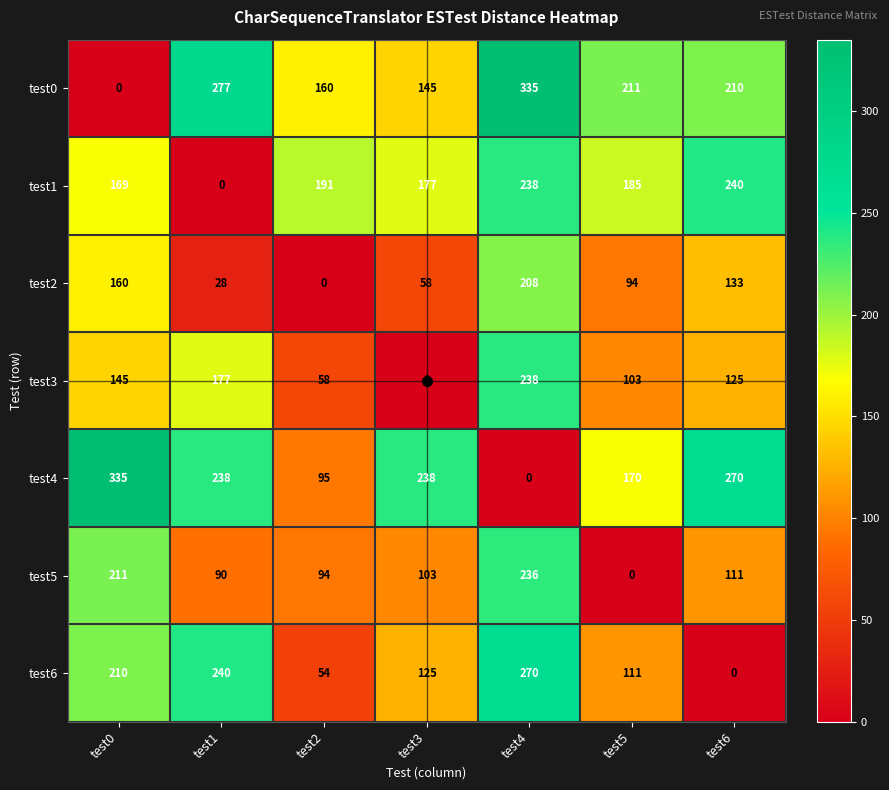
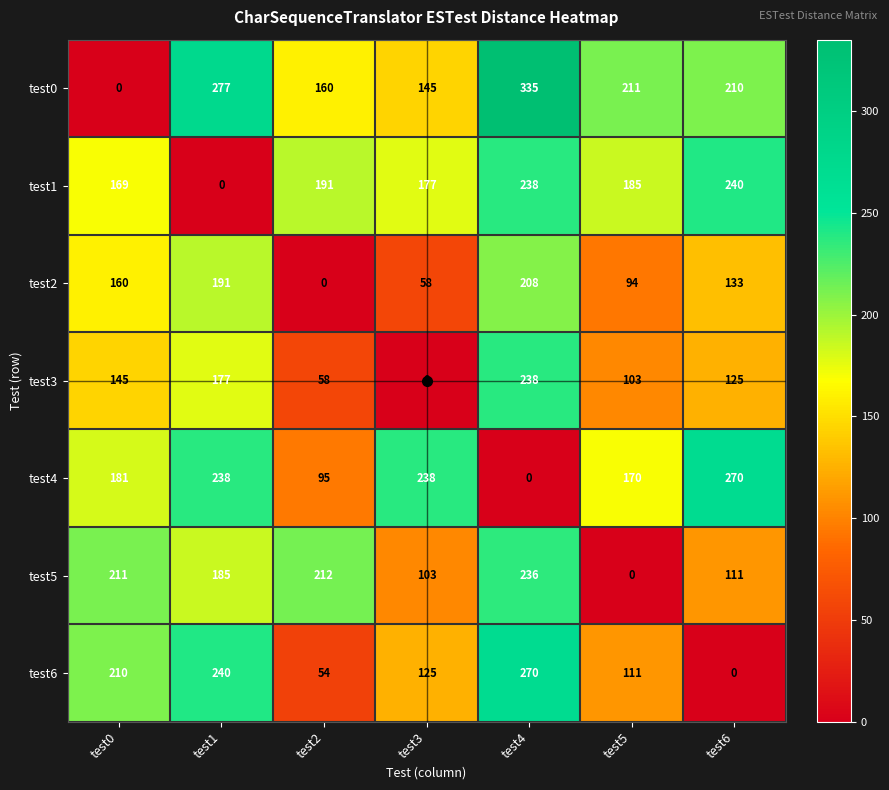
  {
    "test0": {
      "test0": 0,
      "test1": 277,
      "test2": 160,
      "test3": 145,
      "test4": 335,
      "test5": 211,
      "test6": 210
    },
    "test1": {
      "test0": 169,
      "test1": 0,
      "test2": 191,
      "test3": 177,
      "test4": 238,
      "test5": 185,
      "test6": 240
    },
    "test2": {
      "test0": 160,
-     "test1": 28,
+     "test1": 191,
      "test2": 0,
      "test3": 58,
      "test4": 208,
      "test5": 94,
      "test6": 133
    },
    "test3": {
      "test0": 145,
      "test1": 177,
      "test2": 58,
      "test4": 238,
      "test5": 103,
      "test6": 125
    },
    "test4": {
-     "test0": 335,
+     "test0": 181,
      "test1": 238,
      "test2": 95,
      "test3": 238,
      "test4": 0,
      "test5": 170,
      "test6": 270
    },
    "test5": {
      "test0": 211,
-     "test1": 90,
-     "test2": 94,
+     "test1": 185,
+     "test2": 212,
      "test3": 103,
      "test4": 236,
      "test5": 0,
      "test6": 111
    },
    "test6": {
      "test0": 210,
      "test1": 240,
      "test2": 54,
      "test3": 125,
      "test4": 270,
      "test5": 111,
      "test6": 0
    }
  }
